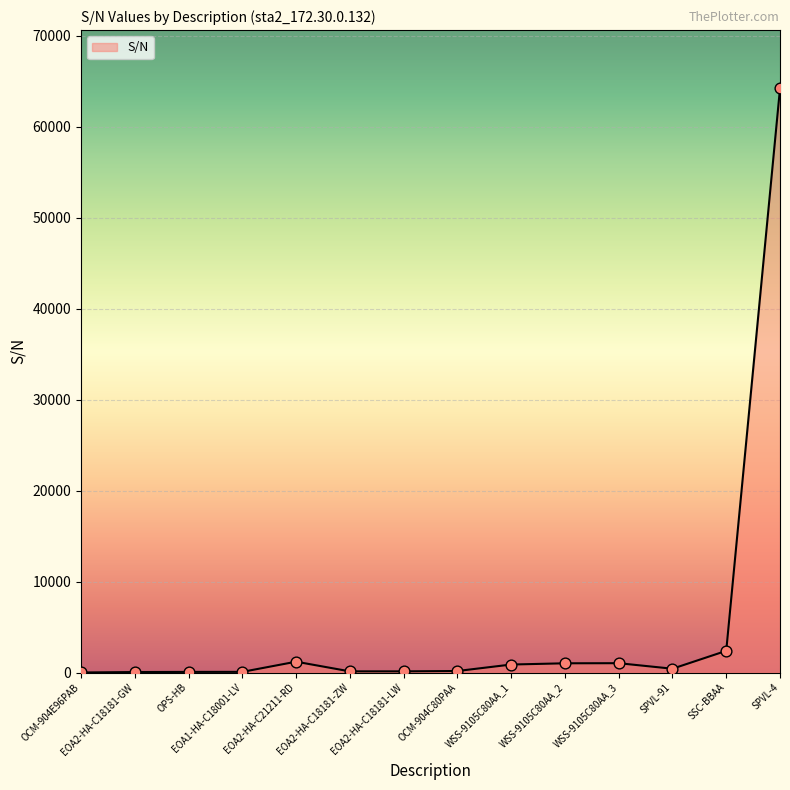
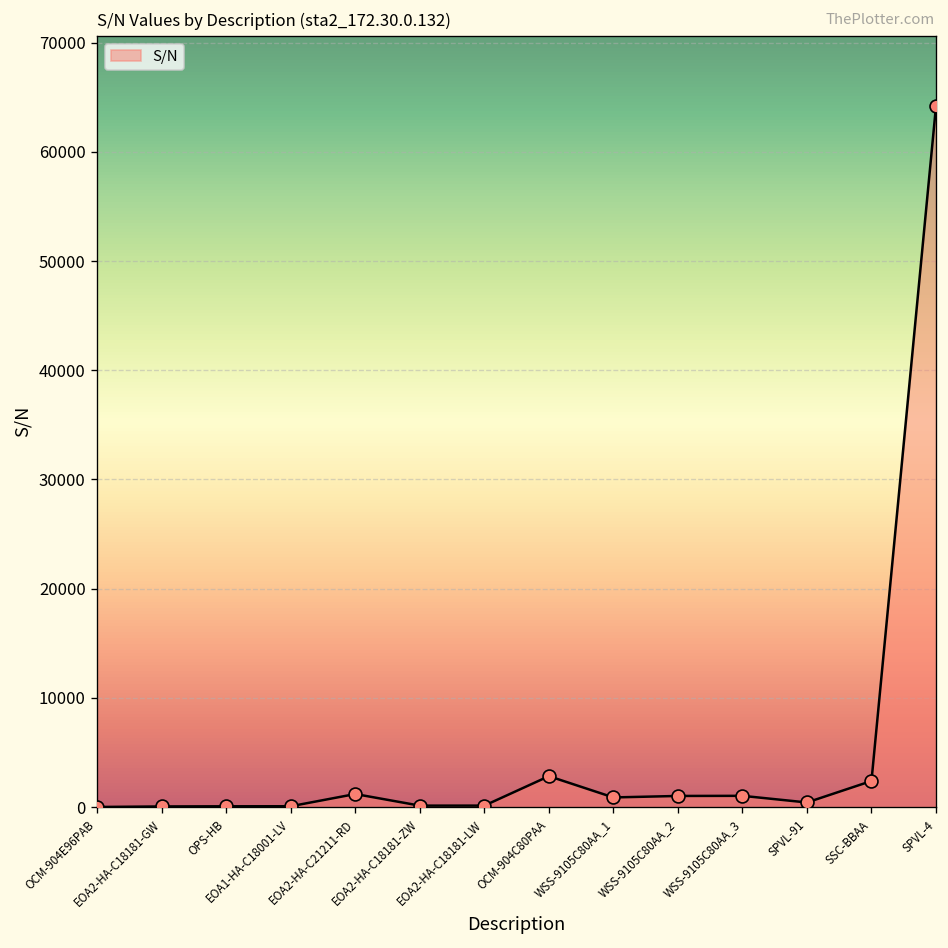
  {
    "OCM-904E96PAB": 0,
    "EOA2-HA-C18181-GW": 0,
    "OPS-HB": 0,
    "EOA1-HA-C18001-LV": 0,
    "EOA2-HA-C21211-RD": 1000,
    "EOA2-HA-C18181-ZW": 0,
    "EOA2-HA-C18181-LW": 0,
-   "OCM-904C80PAA": 0,
+   "OCM-904C80PAA": 3000,
    "WSS-9105C80AA_1": 1000,
    "WSS-9105C80AA_2": 1000,
    "WSS-9105C80AA_3": 1000,
    "SPVL-91": 0,
    "SSC-BBAA": 2000,
    "SPVL-4": 64000
  }
